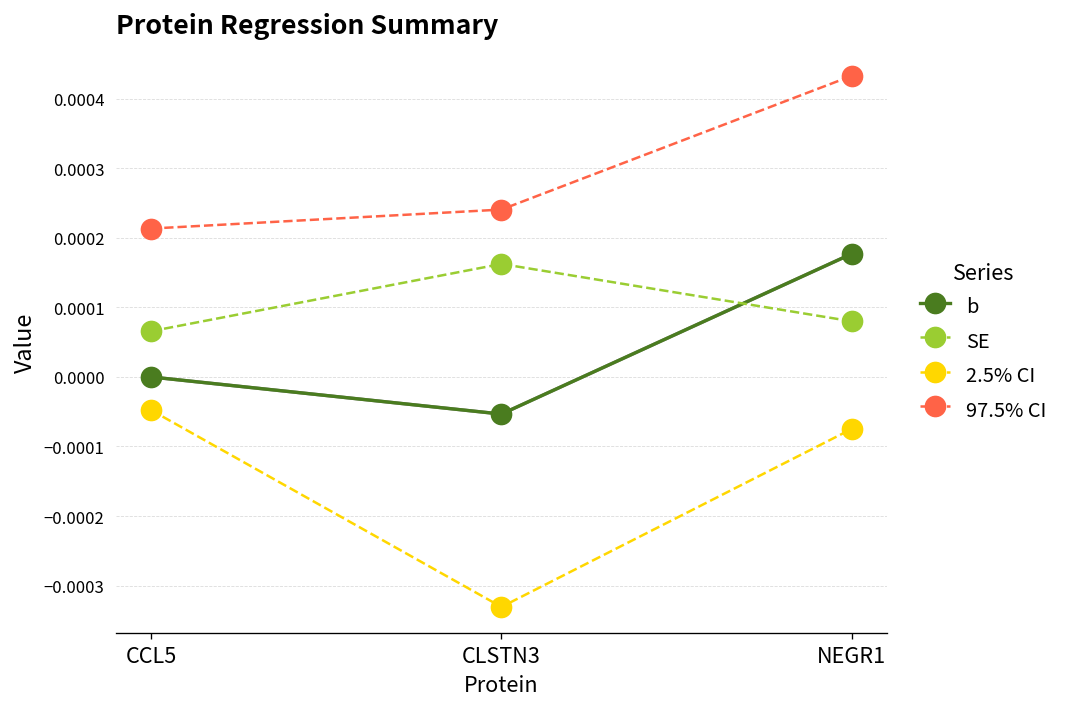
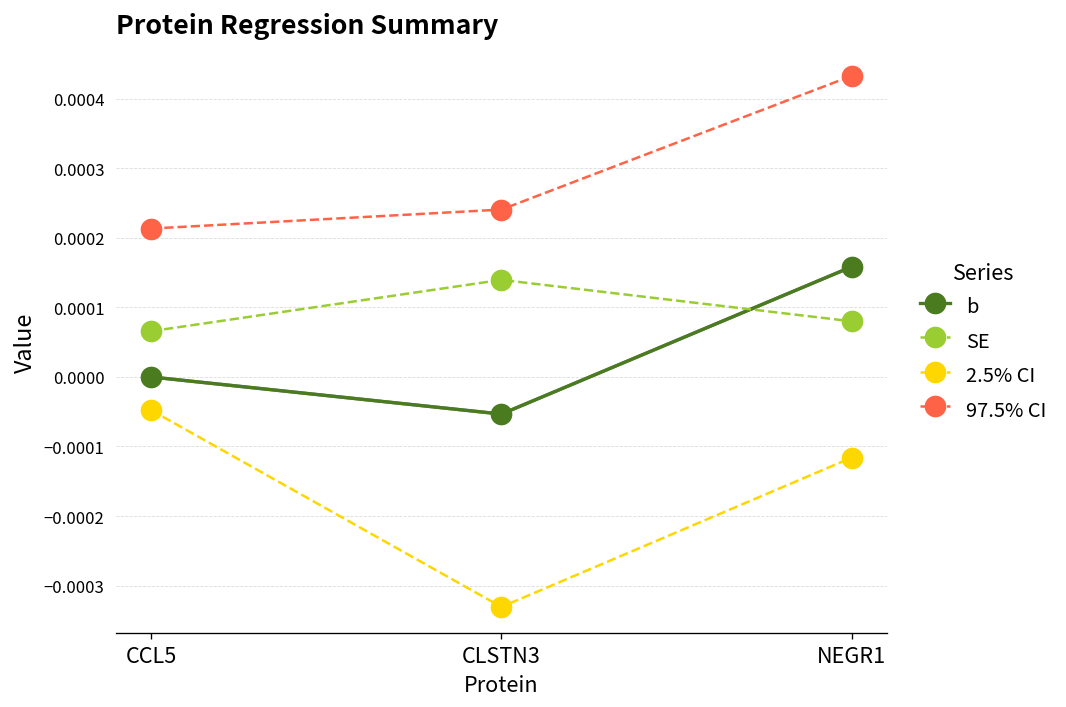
  {
    "b": {
      "CCL5": 0.00000,
      "CLSTN3": -0.00005,
-     "NEGR1": 0.00018
+     "NEGR1": 0.00016
    },
    "SE": {
      "CCL5": 0.00007,
-     "CLSTN3": 0.00016,
+     "CLSTN3": 0.00014,
      "NEGR1": 0.00008
    },
    "2.5% CI": {
      "CCL5": -0.00005,
      "CLSTN3": -0.00033,
-     "NEGR1": -0.00007
+     "NEGR1": -0.00012
    },
    "97.5% CI": {
      "CCL5": 0.00021,
      "CLSTN3": 0.00024,
      "NEGR1": 0.00043
    }
  }
